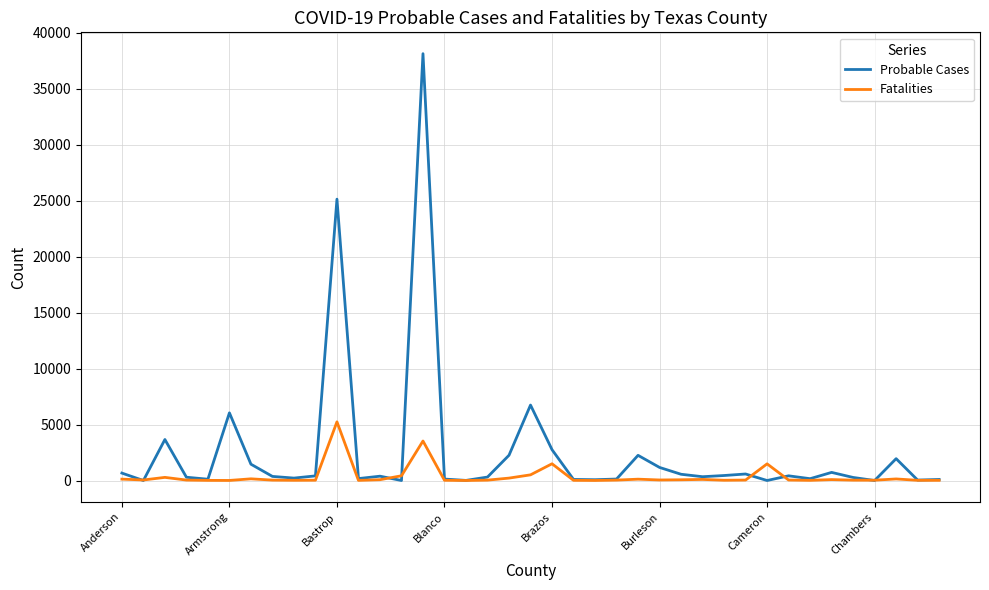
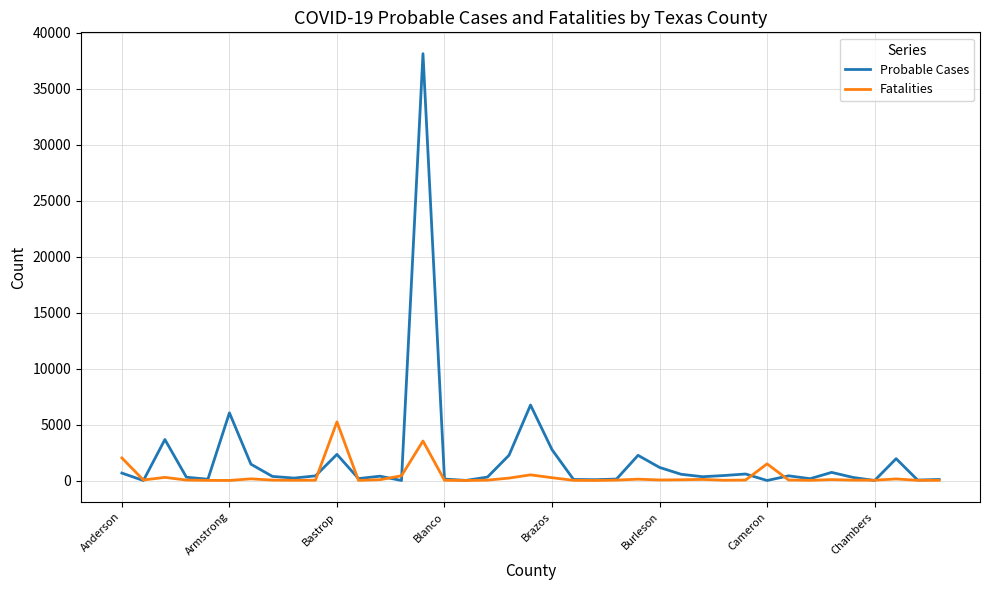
  {
    "Probable Cases": {
      "Anderson": 700,
      "Armstrong": 6000,
-     "Bastrop": 25100,
+     "Bastrop": 2300,
      "Brazos": 2800,
      "Burleson": 1200,
      "Cameron": 0
    },
    "Fatalities": {
-     "Anderson": 100,
+     "Anderson": 2000,
      "Armstrong": 0,
      "Bastrop": 5200,
-     "Brazos": 1500,
+     "Brazos": 300,
      "Burleson": 0,
      "Cameron": 1500
    }
  }
